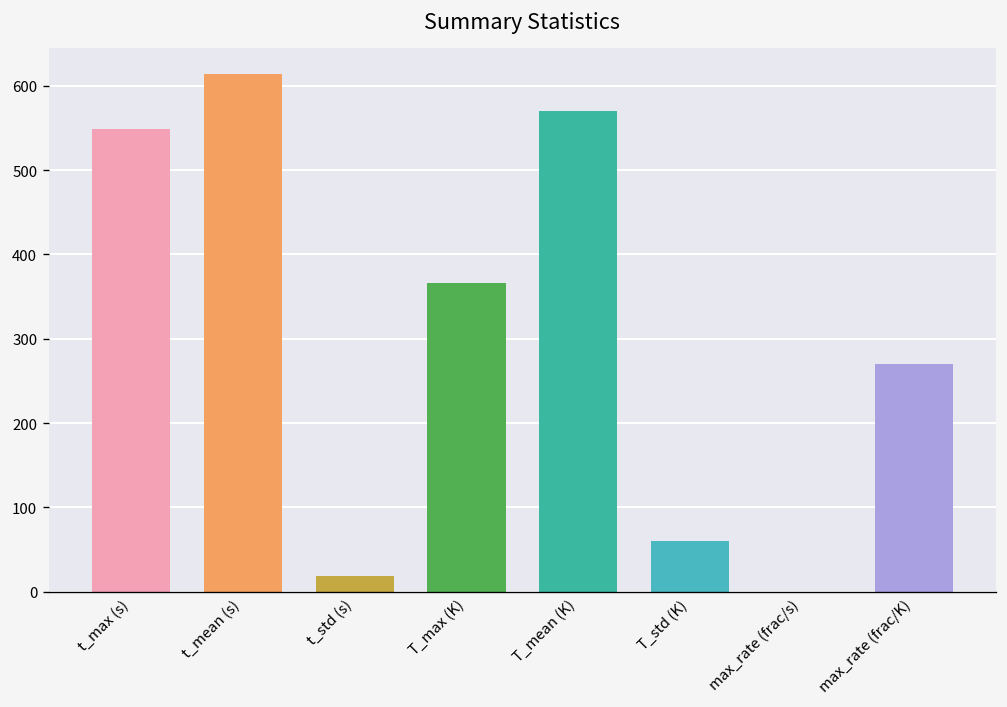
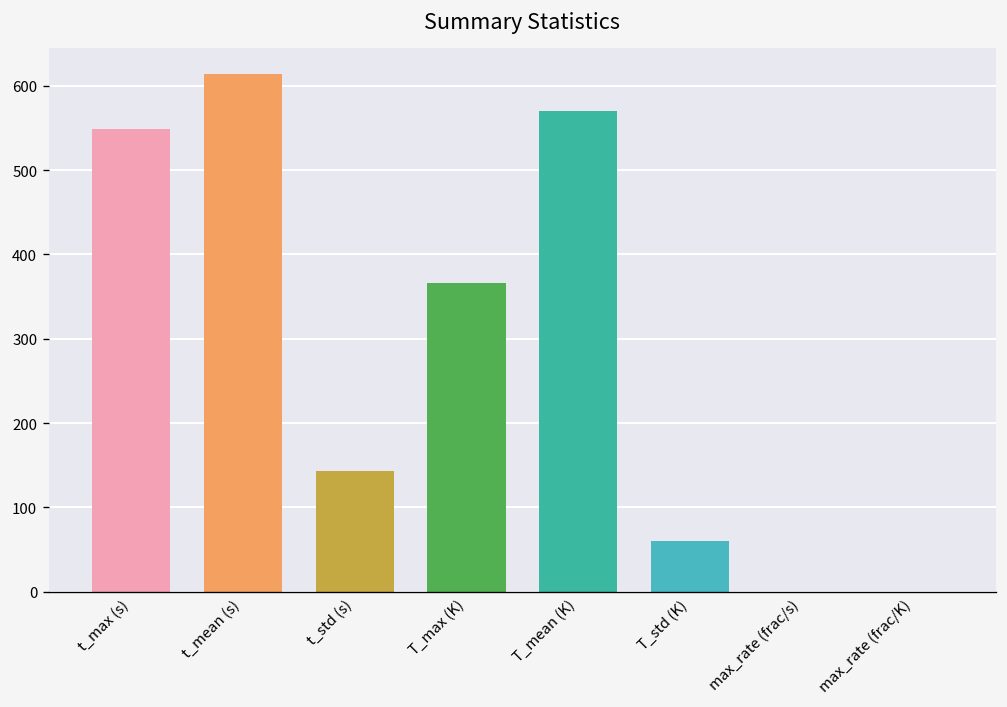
  {
    "t_max (s)": 550,
    "t_mean (s)": 610,
-   "t_std (s)": 20,
+   "t_std (s)": 140,
    "T_max (K)": 370,
    "T_mean (K)": 570,
    "T_std (K)": 60,
-   "max_rate (frac/K)": 270
+   "max_rate (frac/K)": 0
  }
